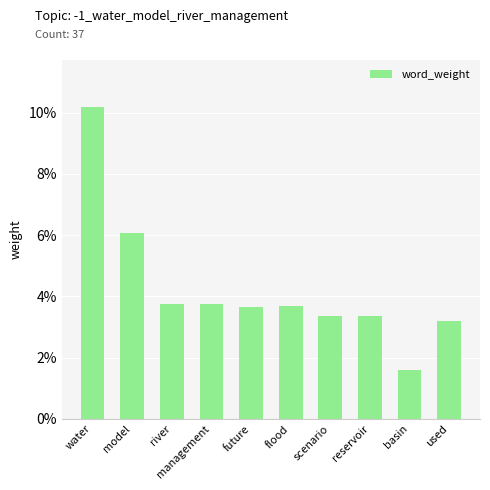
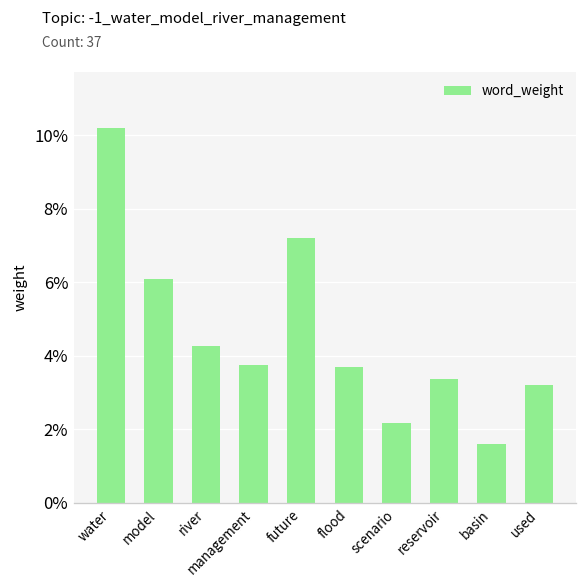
  {
    "water": "10.2%",
    "model": "6.1%",
-   "river": "3.8%",
+   "river": "4.3%",
    "management": "3.7%",
-   "future": "3.7%",
+   "future": "7.2%",
    "flood": "3.7%",
-   "scenario": "3.4%",
+   "scenario": "2.2%",
    "reservoir": "3.4%",
    "basin": "1.6%",
    "used": "3.2%"
  }
